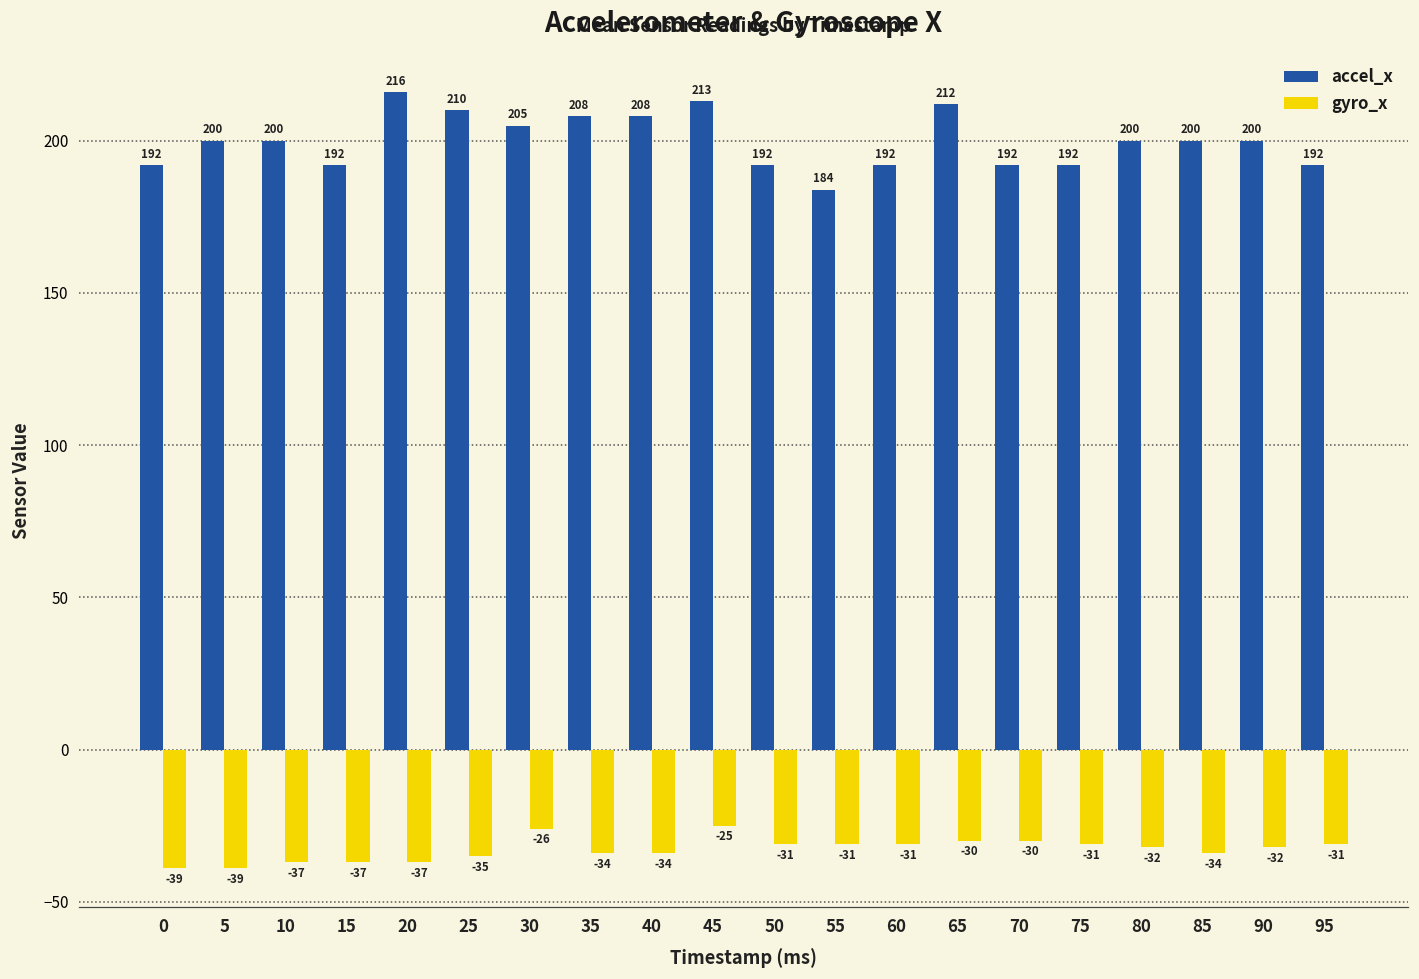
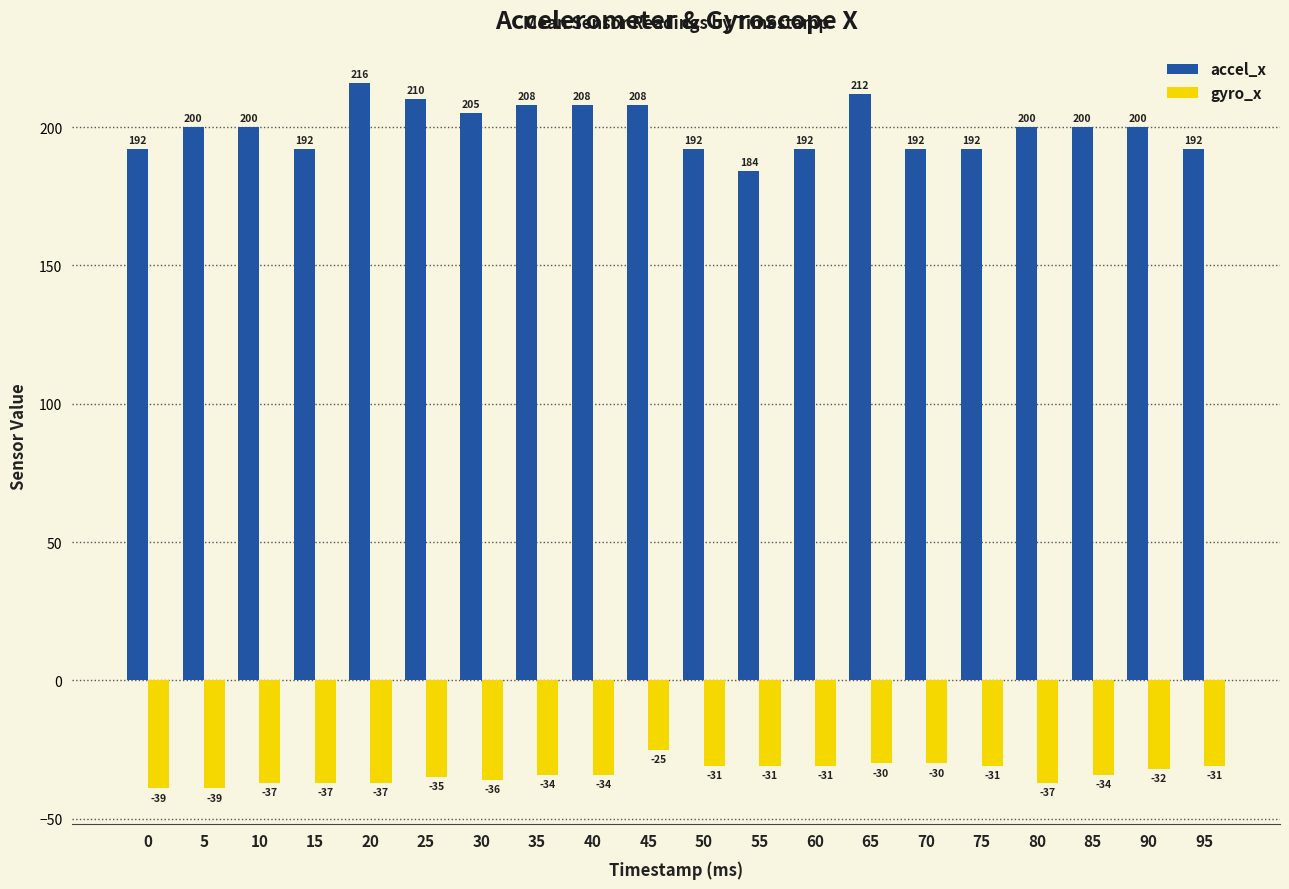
  {
    "accel_x": {
      "0": 192,
      "5": 200,
      "10": 200,
      "15": 192,
      "20": 216,
      "25": 210,
      "30": 205,
      "35": 208,
      "40": 208,
-     "45": 213,
+     "45": 208,
      "50": 192,
      "55": 184,
      "60": 192,
      "65": 212,
      "70": 192,
      "75": 192,
      "80": 200,
      "85": 200,
      "90": 200,
      "95": 192
    },
    "gyro_x": {
      "0": -39,
      "5": -39,
      "10": -37,
      "15": -37,
      "20": -37,
      "25": -35,
-     "30": -26,
+     "30": -36,
      "35": -34,
      "40": -34,
      "45": -25,
      "50": -31,
      "55": -31,
      "60": -31,
      "65": -30,
      "70": -30,
      "75": -31,
-     "80": -32,
+     "80": -37,
      "85": -34,
      "90": -32,
      "95": -31
    }
  }
